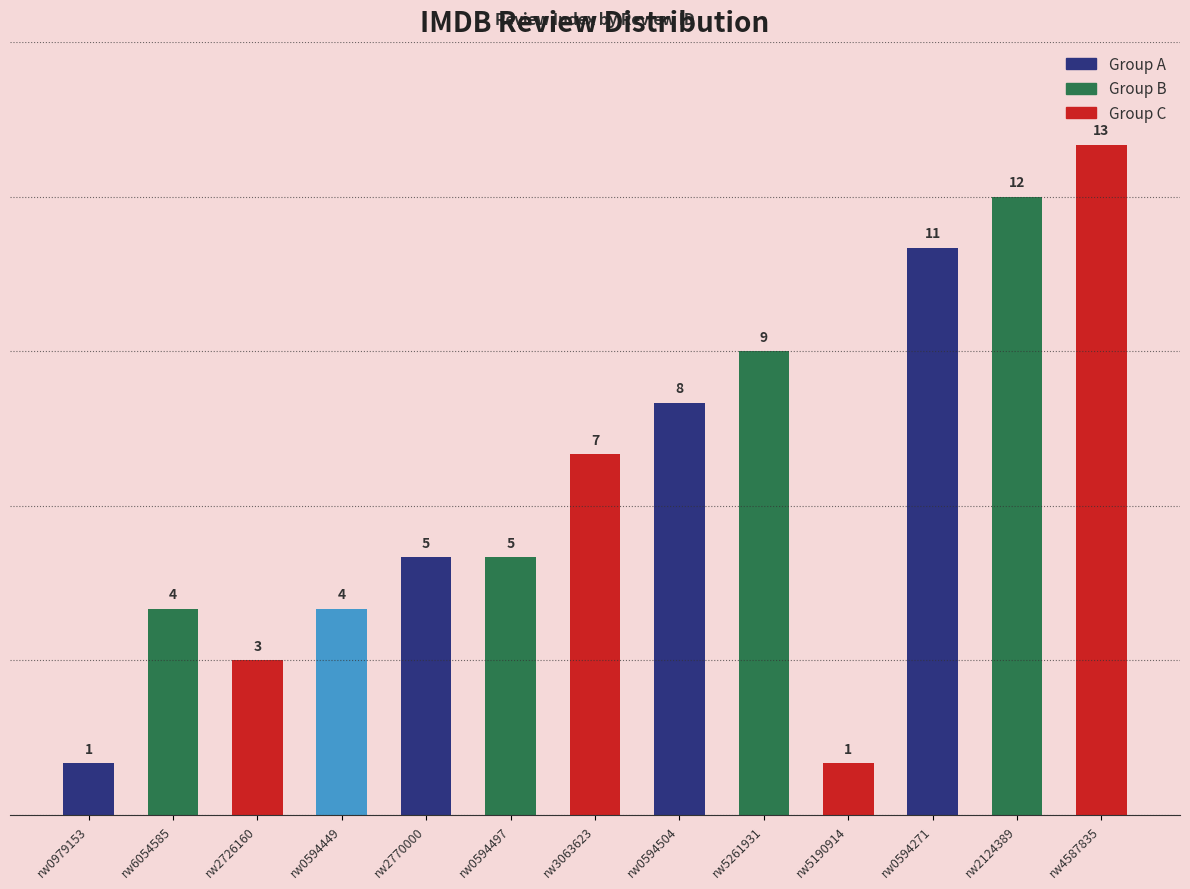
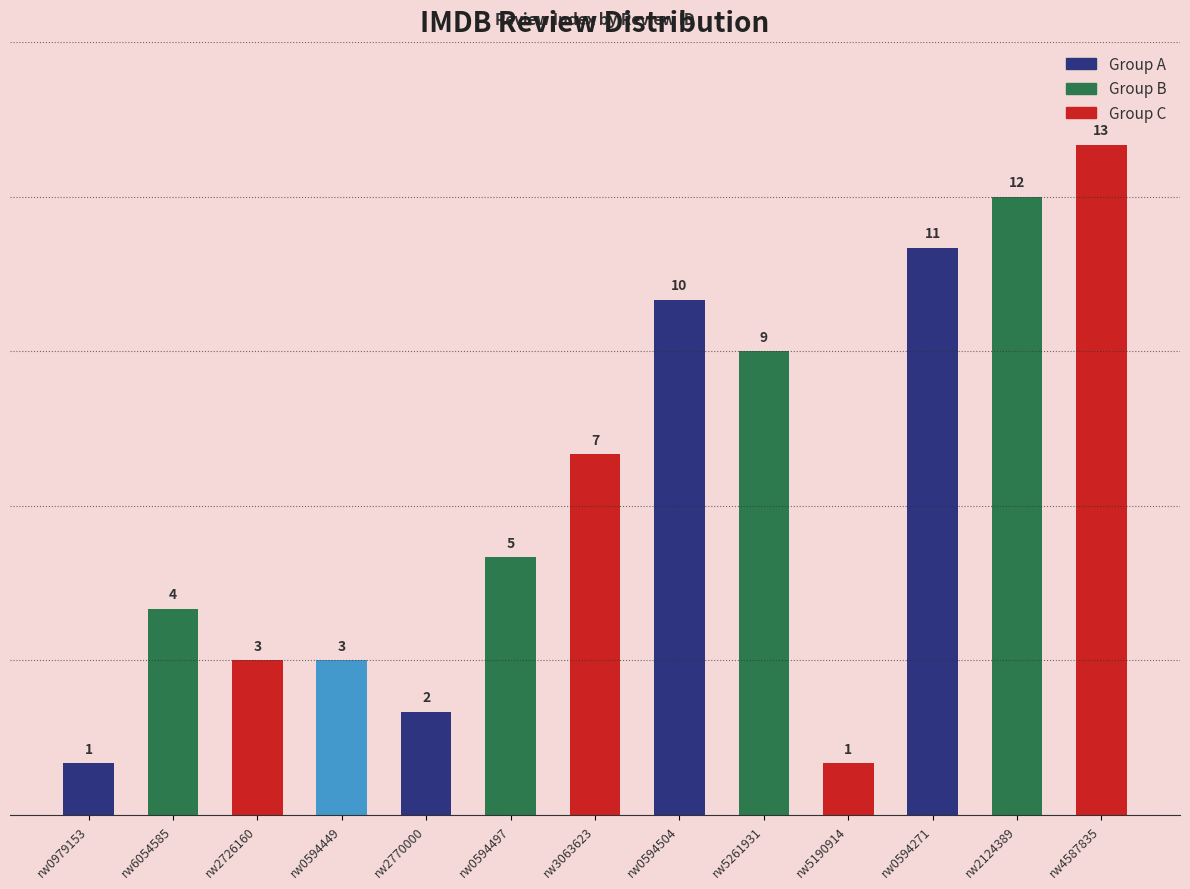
  {
    "rw0979153": 1,
    "rw6054585": 4,
    "rw2726160": 3,
-   "rw0594449": 4,
-   "rw2770000": 5,
+   "rw0594449": 3,
+   "rw2770000": 2,
    "rw0594497": 5,
    "rw3063623": 7,
-   "rw0594504": 8,
+   "rw0594504": 10,
    "rw5261931": 9,
    "rw5190914": 1,
    "rw0594271": 11,
    "rw2124389": 12,
    "rw4587835": 13
  }
